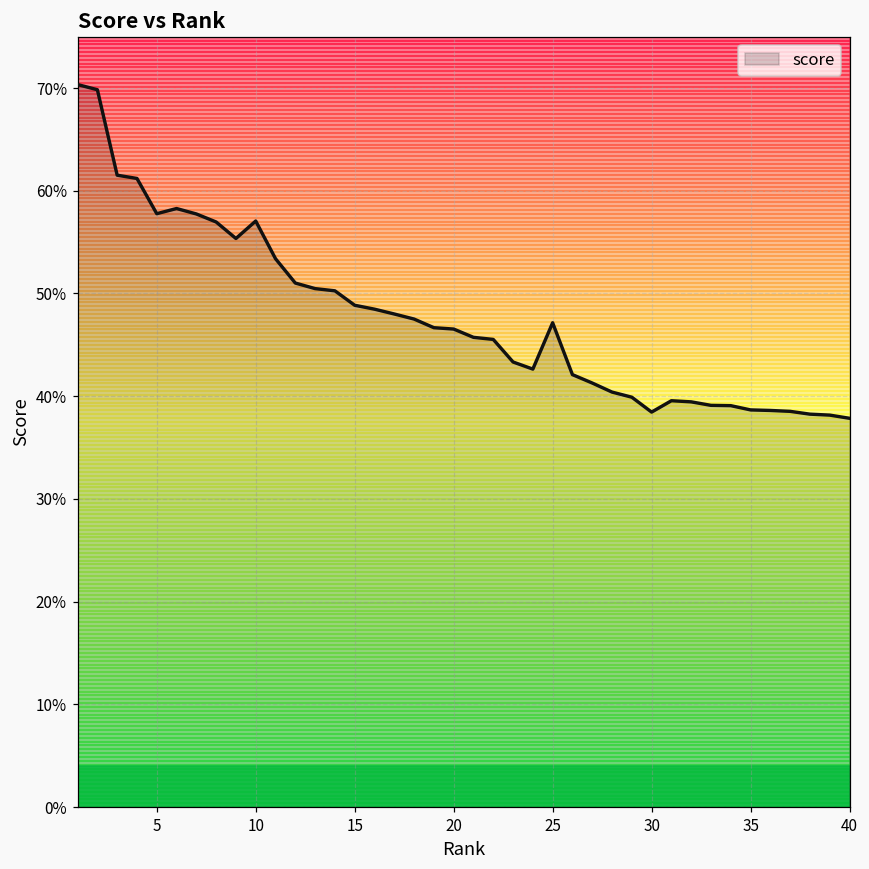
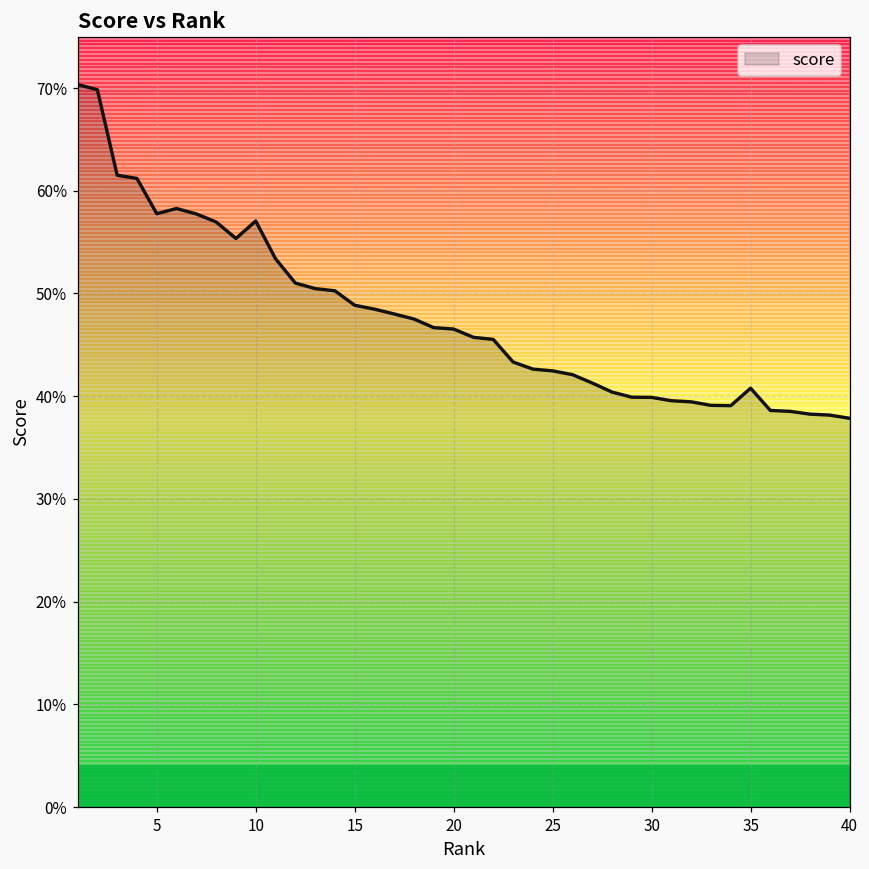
  {
    "5": "58%",
    "10": "57%",
    "15": "49%",
    "20": "47%",
-   "25": "47%",
-   "30": "38%",
-   "35": "39%",
+   "25": "42%",
+   "30": "40%",
+   "35": "41%",
    "40": "38%"
  }
